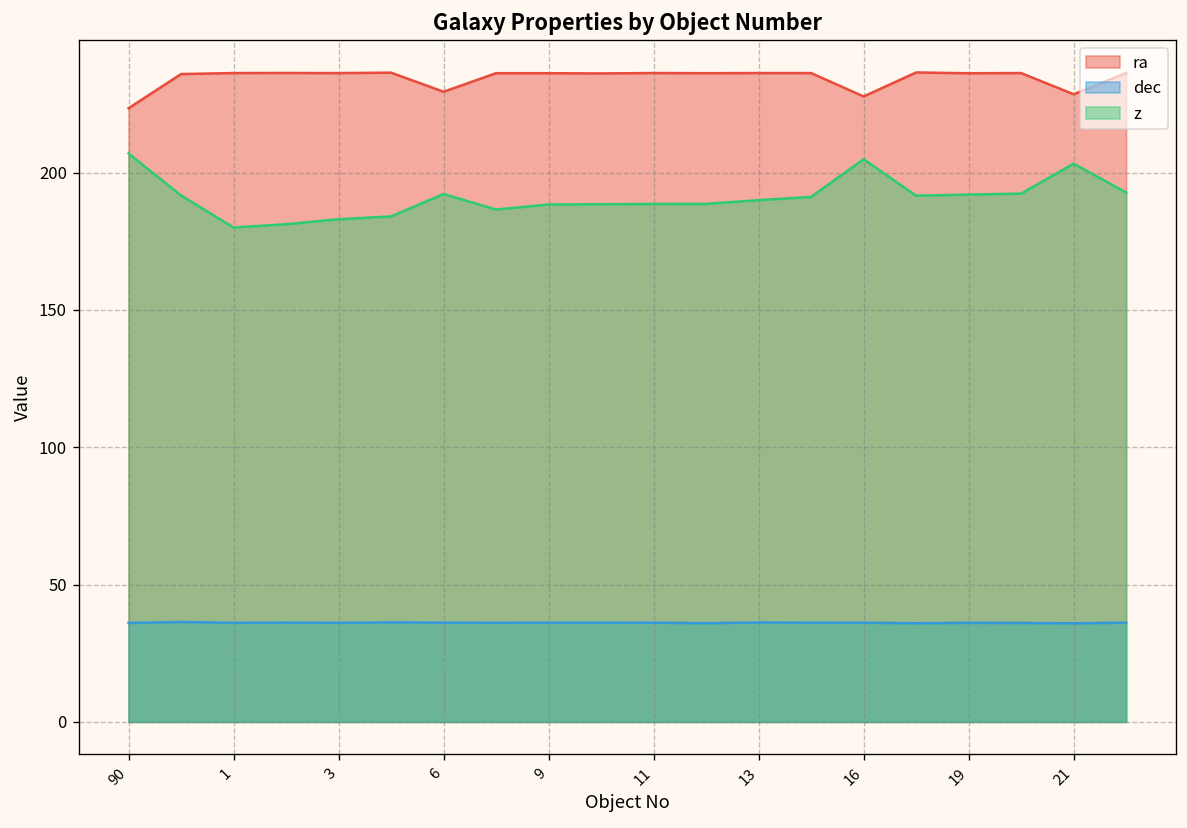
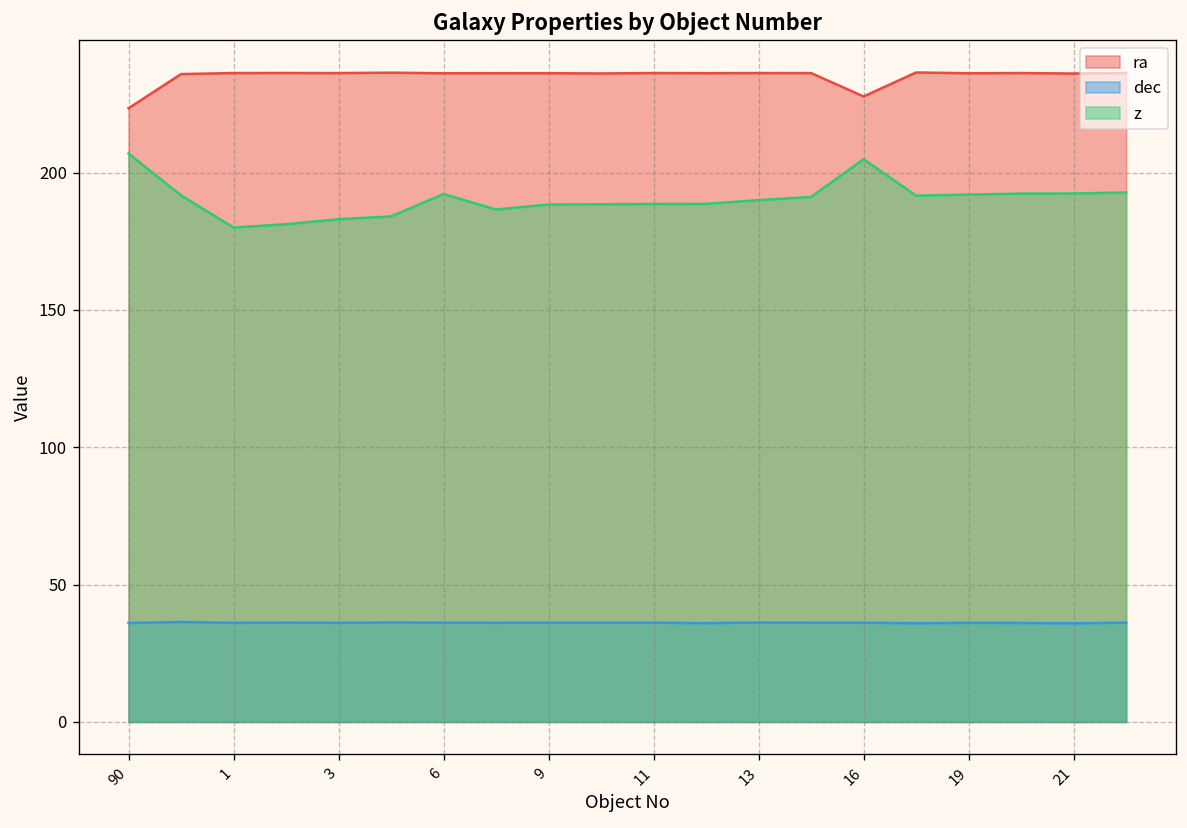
  {
    "ra": {
      "90": 223,
-     "6": 229,
+     "6": 236,
      "16": 228,
-     "21": 229
+     "21": 236
    },
    "dec": {
      "90": 36,
      "6": 36,
      "16": 36,
      "21": 36
    },
    "z": {
      "90": 207,
      "6": 192,
      "16": 205,
-     "21": 203
+     "21": 192
    }
  }
